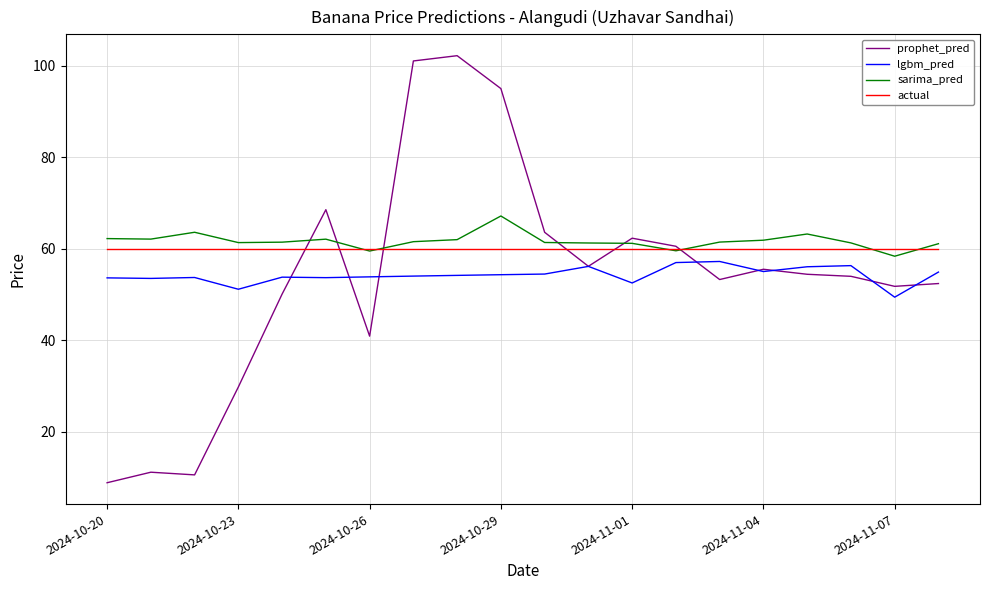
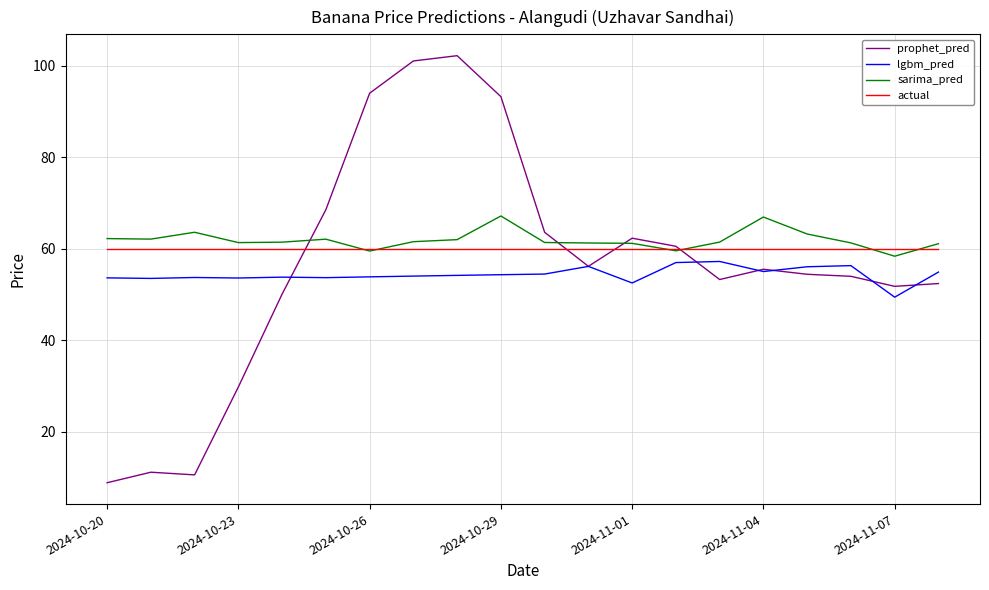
  {
    "prophet_pred": {
      "2024-10-20": 9,
      "2024-10-23": 30,
-     "2024-10-26": 41,
-     "2024-10-29": 95,
+     "2024-10-26": 94,
+     "2024-10-29": 93,
      "2024-11-01": 62,
      "2024-11-07": 52
    },
    "lgbm_pred": {
      "2024-10-20": 54,
-     "2024-10-23": 51,
+     "2024-10-23": 54,
      "2024-10-26": 54,
      "2024-10-29": 54,
      "2024-11-01": 53,
      "2024-11-07": 49
    },
    "sarima_pred": {
      "2024-10-20": 62,
      "2024-10-23": 61,
      "2024-10-29": 67,
      "2024-11-01": 61,
-     "2024-11-04": 62,
+     "2024-11-04": 67,
      "2024-11-07": 58
    },
    "actual": {
      "2024-10-20": 60,
      "2024-10-23": 60,
      "2024-10-29": 60,
      "2024-11-01": 60,
      "2024-11-04": 60,
      "2024-11-07": 60
    }
  }
